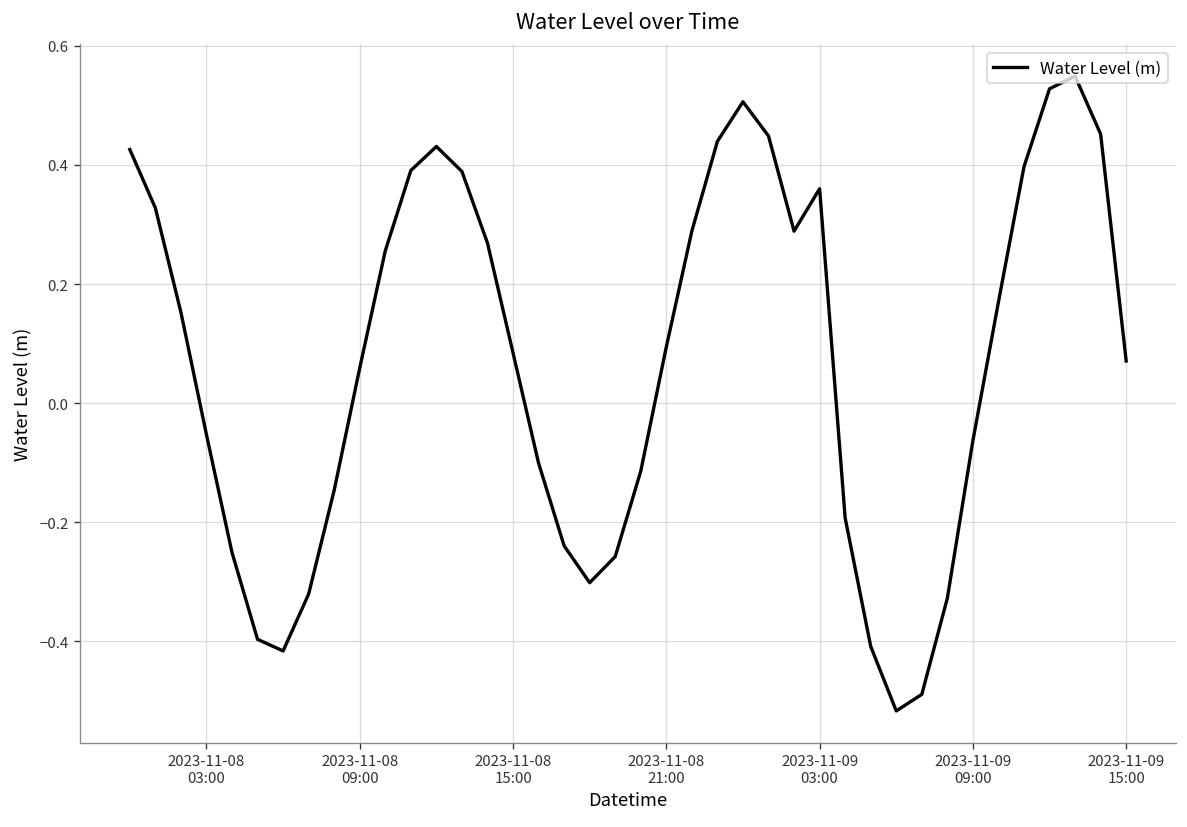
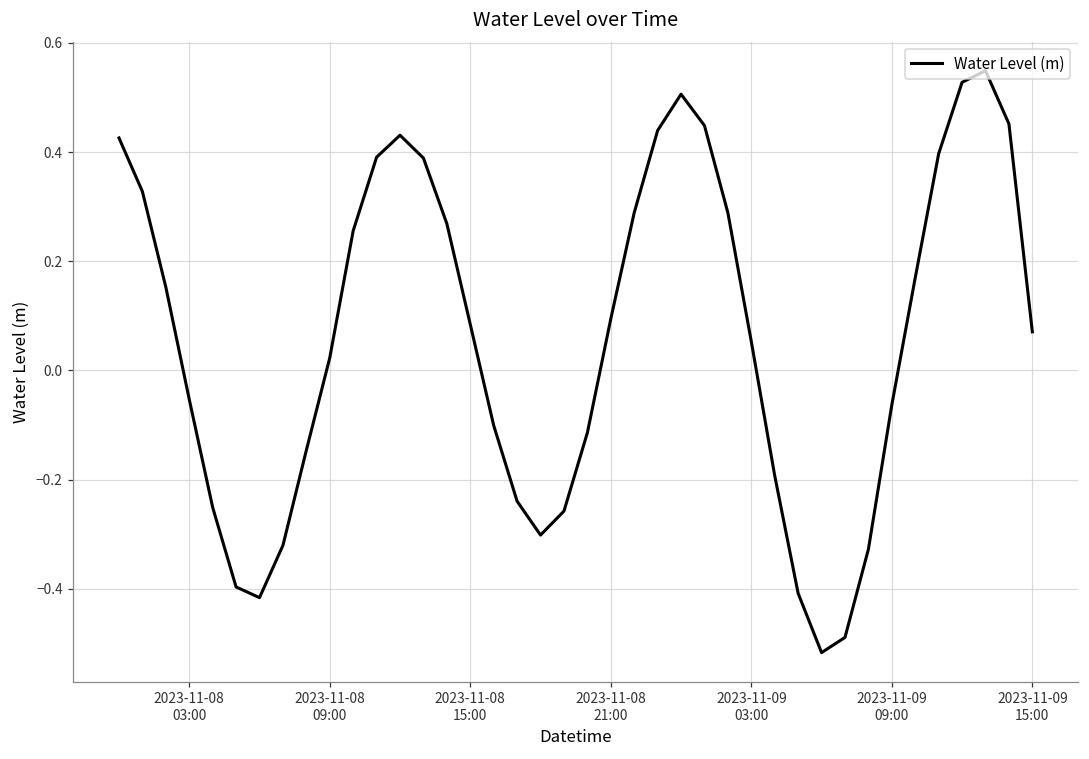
  {
    "2023-11-08 03:00": -0.05,
-   "2023-11-08 09:00": 0.06,
+   "2023-11-08 09:00": 0.02,
    "2023-11-08 15:00": 0.08,
    "2023-11-08 21:00": 0.09,
-   "2023-11-09 03:00": 0.36,
+   "2023-11-09 03:00": 0.05,
    "2023-11-09 09:00": -0.06,
    "2023-11-09 15:00": 0.07
  }
